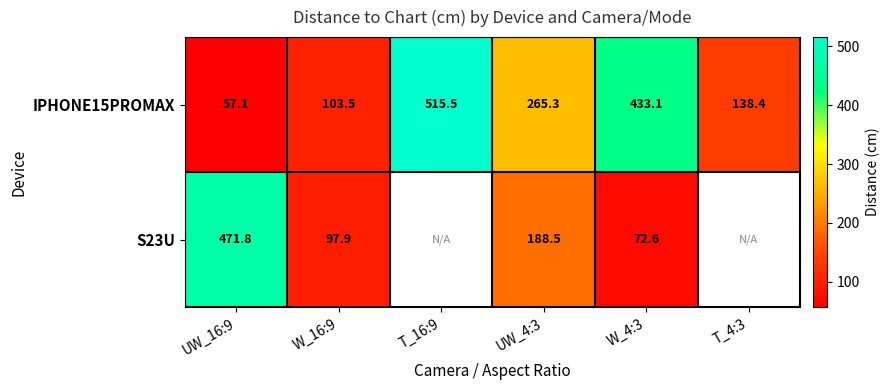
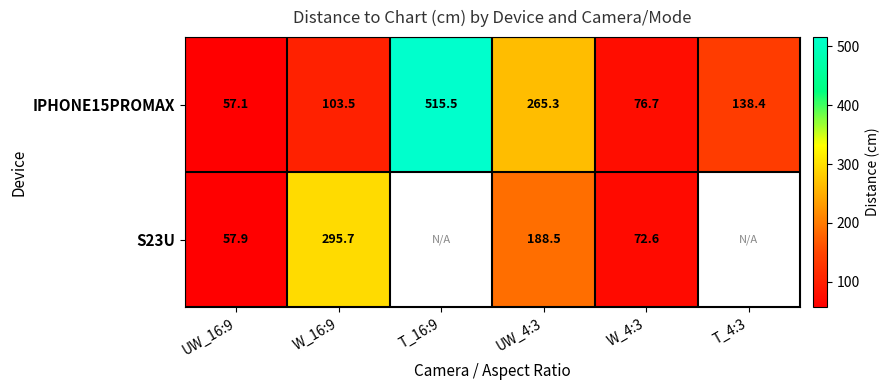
  {
    "IPHONE15PROMAX": {
      "UW_16:9": 57.1,
      "W_16:9": 103.5,
      "T_16:9": 515.5,
      "UW_4:3": 265.3,
-     "W_4:3": 433.1,
+     "W_4:3": 76.7,
      "T_4:3": 138.4
    },
    "S23U": {
-     "UW_16:9": 471.8,
-     "W_16:9": 97.9,
+     "UW_16:9": 57.9,
+     "W_16:9": 295.7,
      "UW_4:3": 188.5,
      "W_4:3": 72.6
    }
  }
